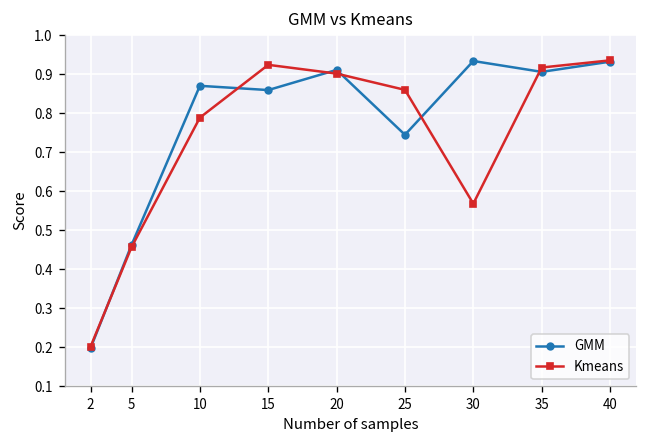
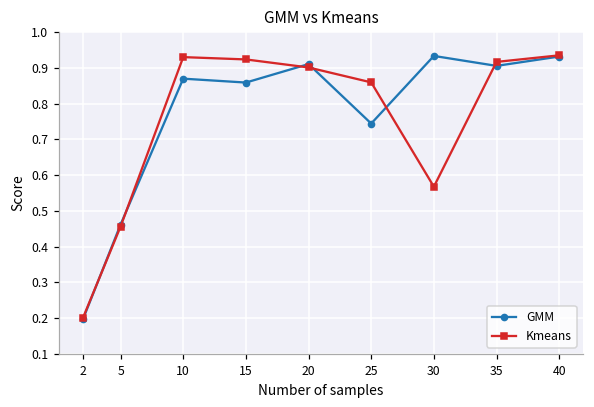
  {
    "GMM": {
      "10": 0.87,
      "15": 0.86,
      "20": 0.91,
      "25": 0.74,
      "30": 0.93,
      "35": 0.91
    },
    "Kmeans": {
-     "10": 0.79,
+     "10": 0.93,
      "15": 0.92,
      "20": 0.90,
      "25": 0.86,
      "30": 0.57,
      "35": 0.92
    }
  }
